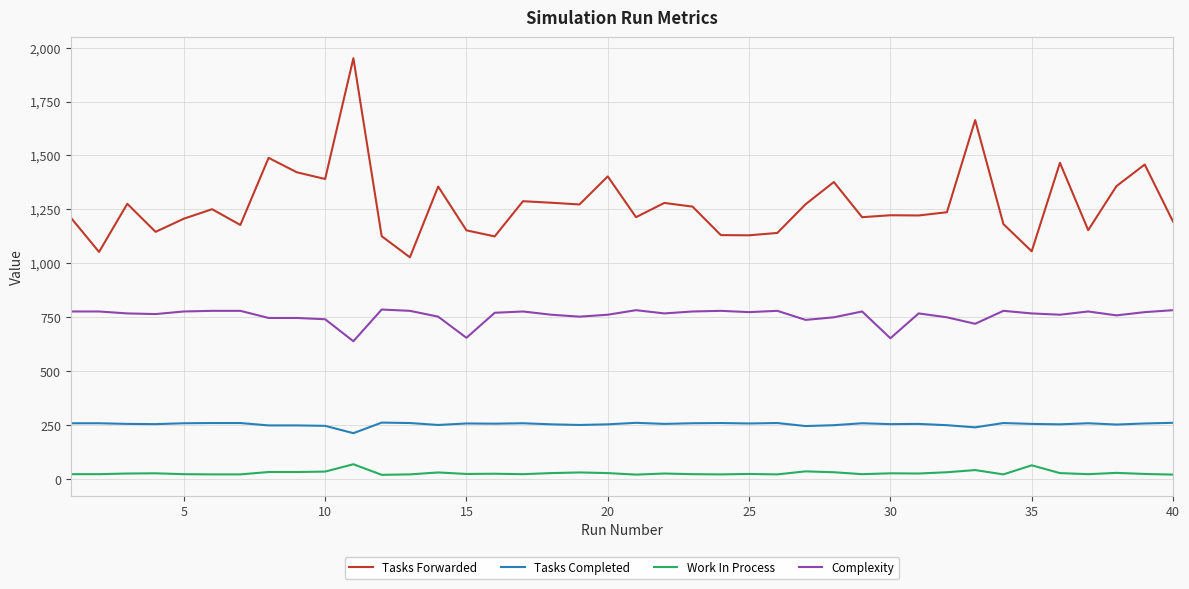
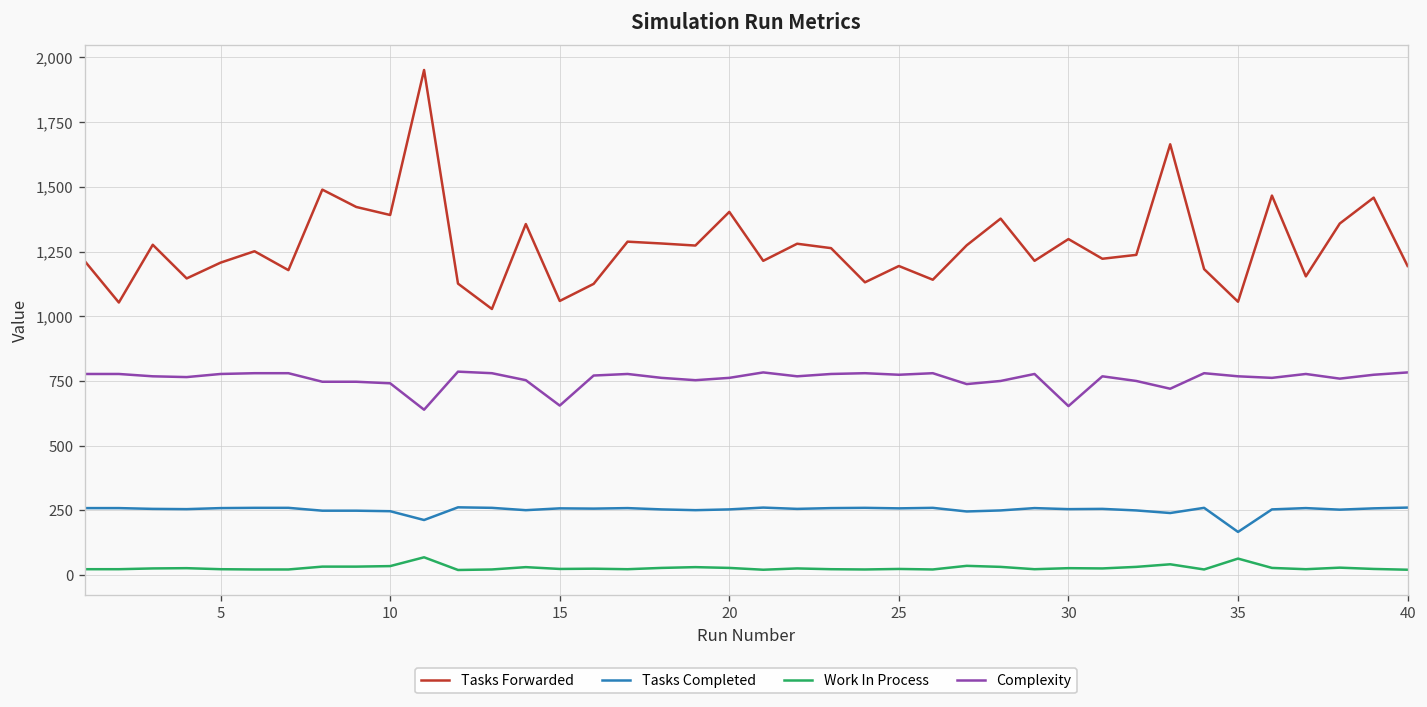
  {
    "Tasks Forwarded": {
      "5": "1,210",
      "10": "1,390",
-     "15": "1,150",
+     "15": "1,060",
      "20": "1,400",
-     "25": "1,130",
-     "30": "1,220",
+     "25": "1,190",
+     "30": "1,300",
      "35": "1,060",
      "40": "1,190"
    },
    "Tasks Completed": {
      "5": "260",
      "10": "250",
      "15": "260",
      "20": "250",
      "25": "260",
      "30": "260",
-     "35": "260",
+     "35": "170",
      "40": "260"
    },
    "Work In Process": {
      "5": "20",
      "10": "40",
      "15": "20",
      "20": "30",
      "25": "20",
      "30": "30",
      "35": "60",
      "40": "20"
    },
    "Complexity": {
      "5": "780",
      "10": "740",
      "15": "660",
      "20": "760",
      "25": "770",
      "30": "650",
      "35": "770",
      "40": "780"
    }
  }
